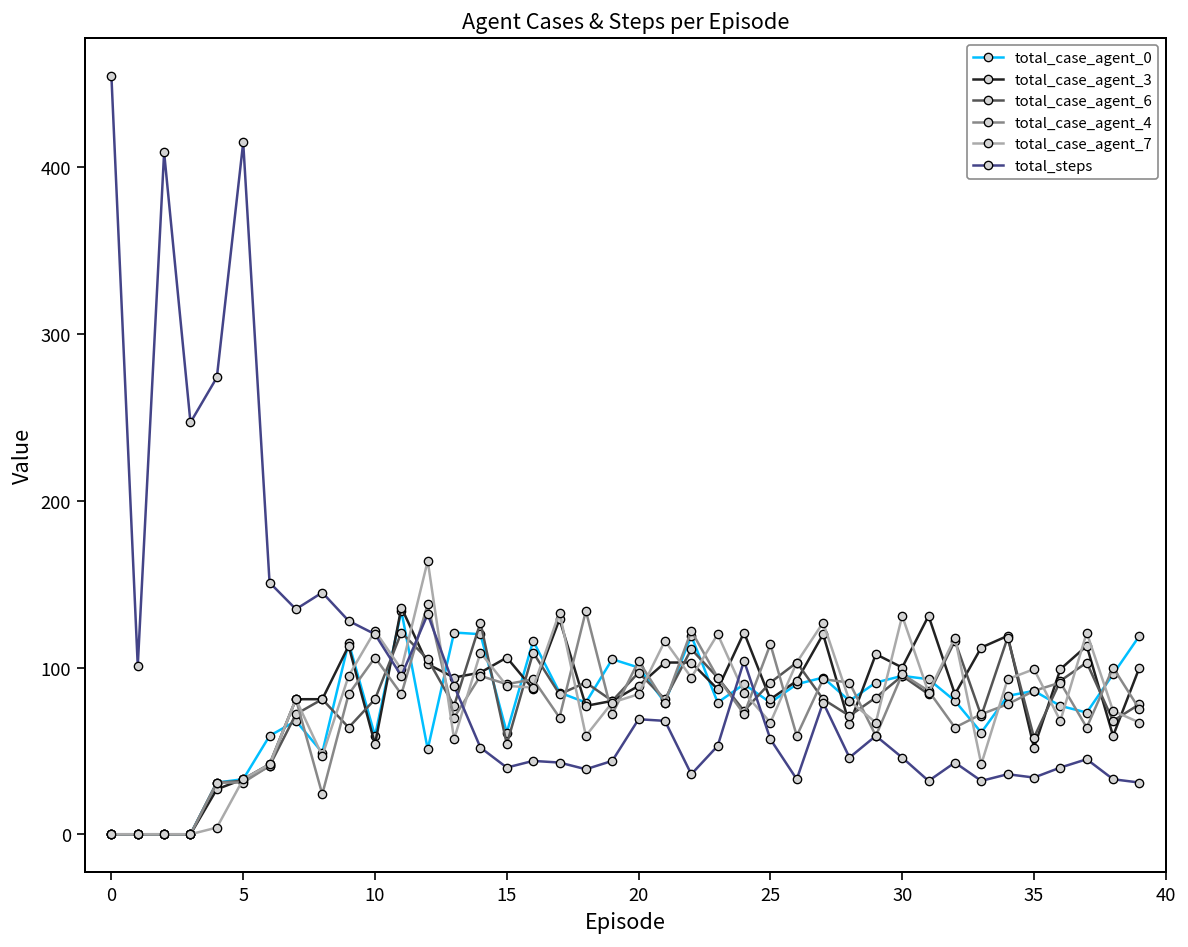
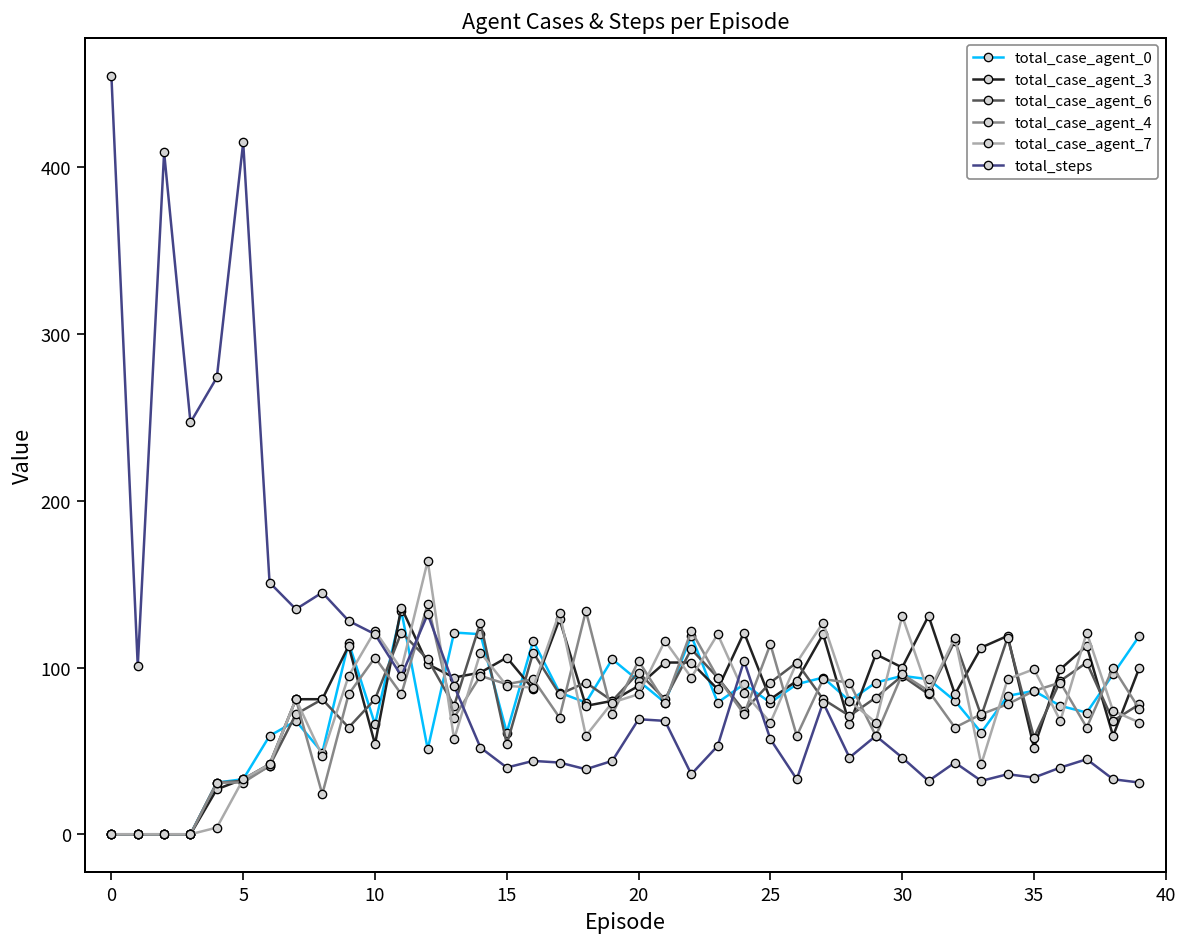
  {
    "total_case_agent_0": {
-     "10": 59,
+     "10": 66,
      "15": 61,
-     "20": 100,
+     "20": 92,
      "25": 79
    },
    "total_case_agent_3": {
      "10": 54,
      "15": 106,
      "20": 89,
      "25": 81,
      "30": 100,
      "35": 52
    }
  }
